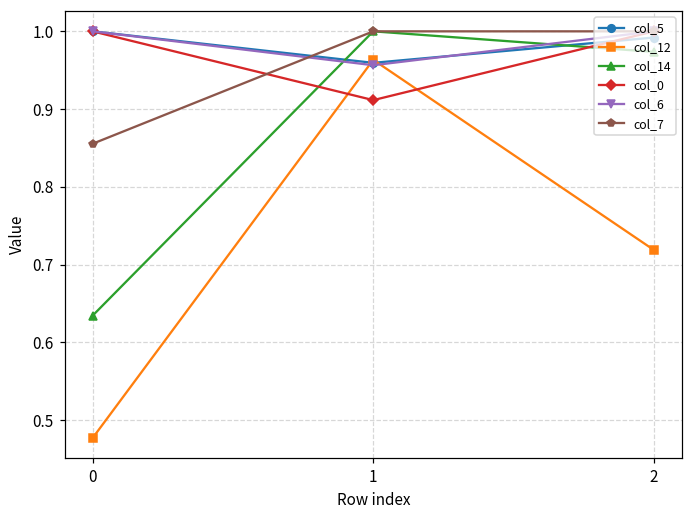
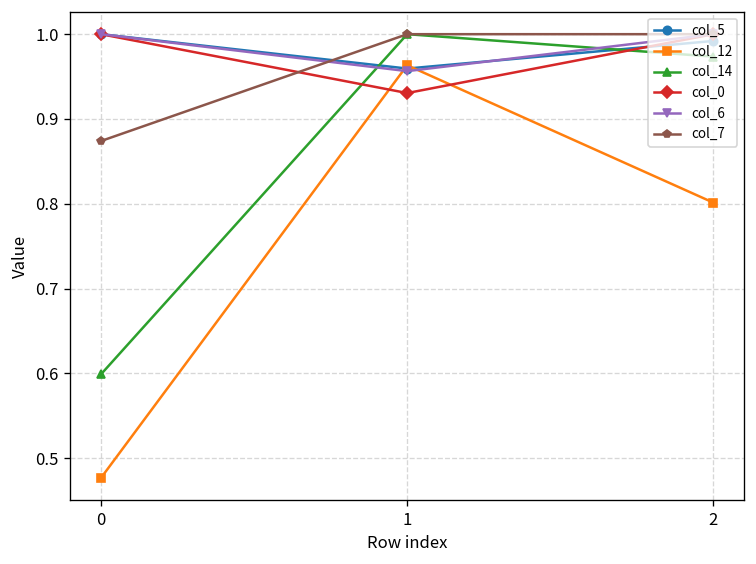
  {
    "col_12": {
      "0": 0.48,
      "1": 0.96,
-     "2": 0.72
+     "2": 0.80
    },
    "col_14": {
-     "0": 0.63
+     "0": 0.60
    },
    "col_0": {
-     "1": 0.91
+     "1": 0.93
    },
    "col_7": {
-     "0": 0.86
+     "0": 0.87
    }
  }
